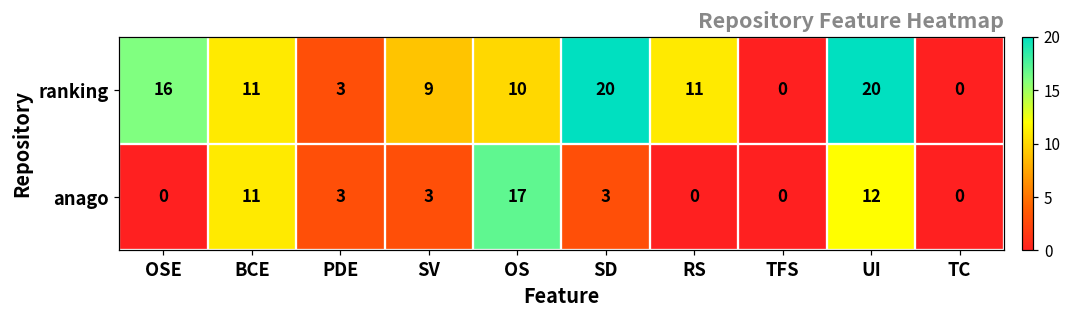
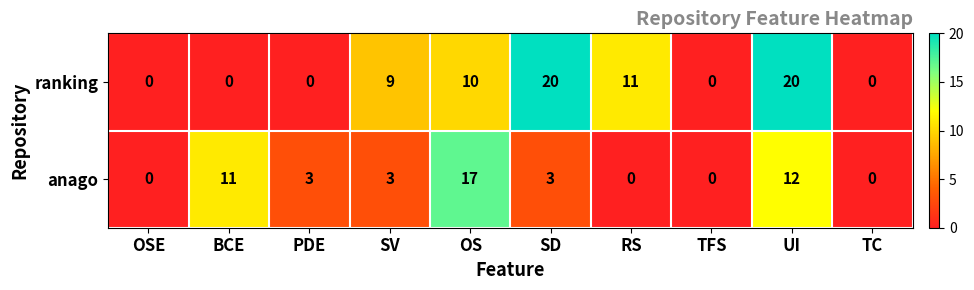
  {
    "ranking": {
-     "OSE": 16,
-     "BCE": 11,
-     "PDE": 3,
+     "OSE": 0,
+     "BCE": 0,
+     "PDE": 0,
      "SV": 9,
      "OS": 10,
      "SD": 20,
      "RS": 11,
      "TFS": 0,
      "UI": 20,
      "TC": 0
    },
    "anago": {
      "OSE": 0,
      "BCE": 11,
      "PDE": 3,
      "SV": 3,
      "OS": 17,
      "SD": 3,
      "RS": 0,
      "TFS": 0,
      "UI": 12,
      "TC": 0
    }
  }
